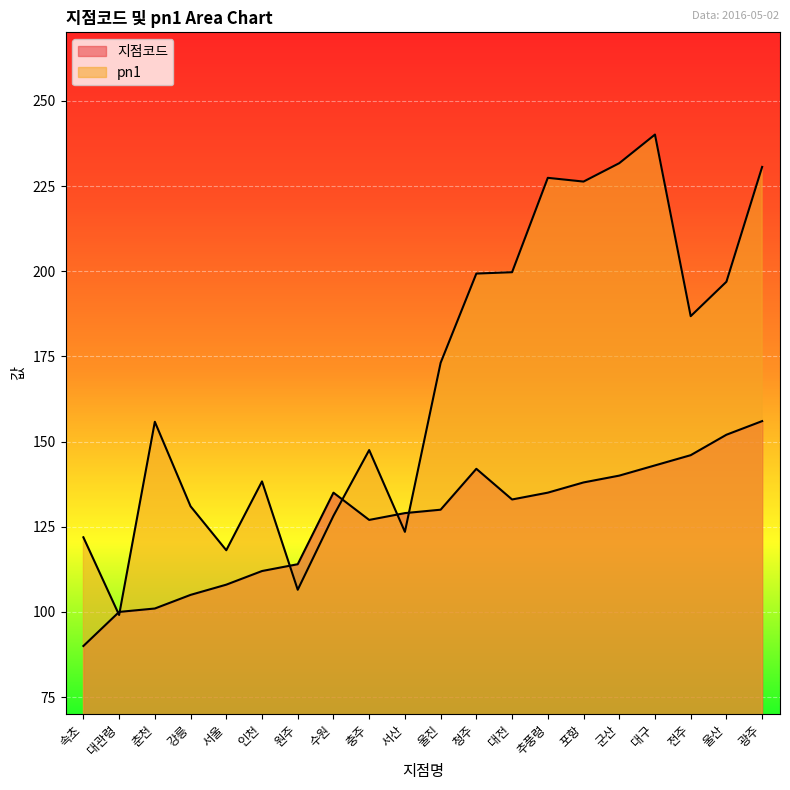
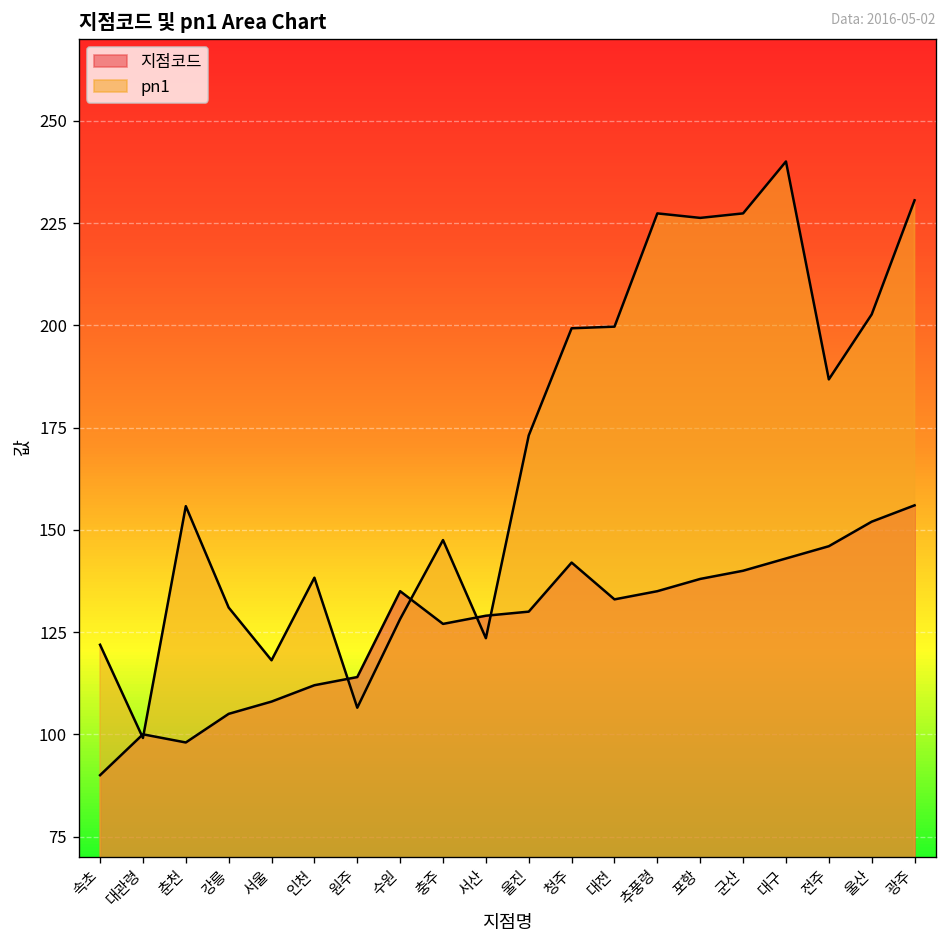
  {
    "지점코드": {
      "속초": 90,
      "대관령": 100,
-     "춘천": 101,
+     "춘천": 98,
      "강릉": 105,
      "서울": 108,
      "인천": 112,
      "원주": 114,
      "수원": 135,
      "충주": 127,
      "서산": 129,
      "울진": 130,
      "청주": 142,
      "대전": 133,
      "추풍령": 135,
      "포항": 138,
      "군산": 140,
      "대구": 143,
      "전주": 146,
      "울산": 152,
      "광주": 156
    },
    "pn1": {
      "속초": 122,
      "대관령": 99,
      "춘천": 156,
      "강릉": 131,
      "서울": 118,
      "인천": 138,
      "원주": 107,
      "수원": 128,
      "충주": 148,
      "서산": 124,
      "울진": 173,
      "청주": 199,
      "대전": 200,
      "추풍령": 227,
      "포항": 226,
-     "군산": 232,
+     "군산": 227,
      "대구": 240,
      "전주": 187,
-     "울산": 197,
+     "울산": 203,
      "광주": 231
    }
  }
